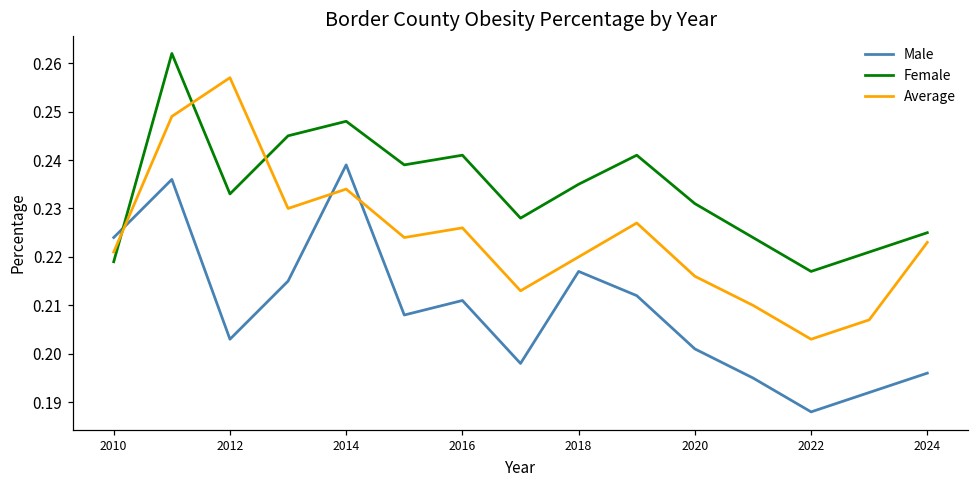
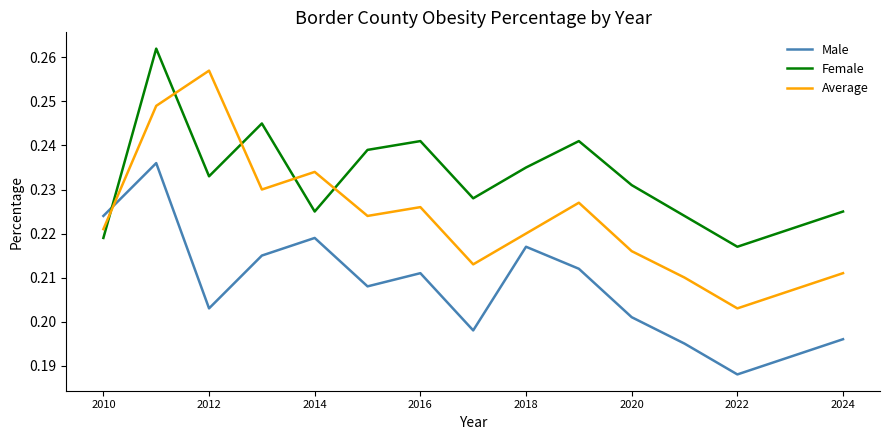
  {
    "Male": {
      "2010": 0.224,
      "2012": 0.203,
-     "2014": 0.239,
+     "2014": 0.219,
      "2016": 0.211,
      "2018": 0.217,
      "2020": 0.201,
      "2022": 0.188,
      "2024": 0.196
    },
    "Female": {
      "2010": 0.219,
      "2012": 0.233,
-     "2014": 0.248,
+     "2014": 0.225,
      "2016": 0.241,
      "2018": 0.235,
      "2020": 0.231,
      "2022": 0.217,
      "2024": 0.225
    },
    "Average": {
      "2010": 0.221,
      "2012": 0.257,
      "2014": 0.234,
      "2016": 0.226,
      "2018": 0.220,
      "2020": 0.216,
      "2022": 0.203,
-     "2024": 0.223
+     "2024": 0.211
    }
  }
